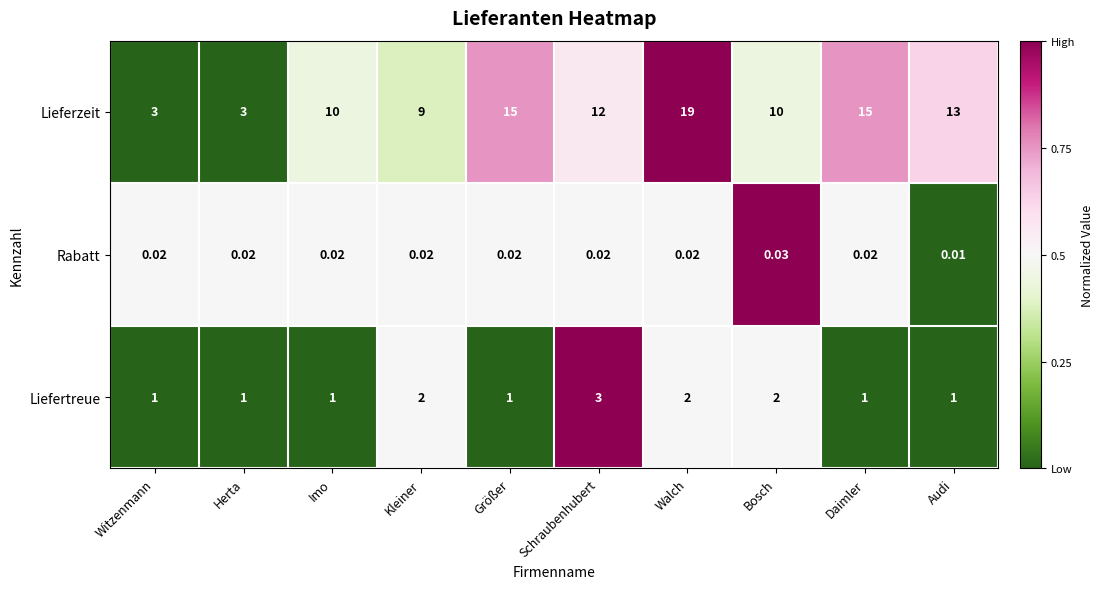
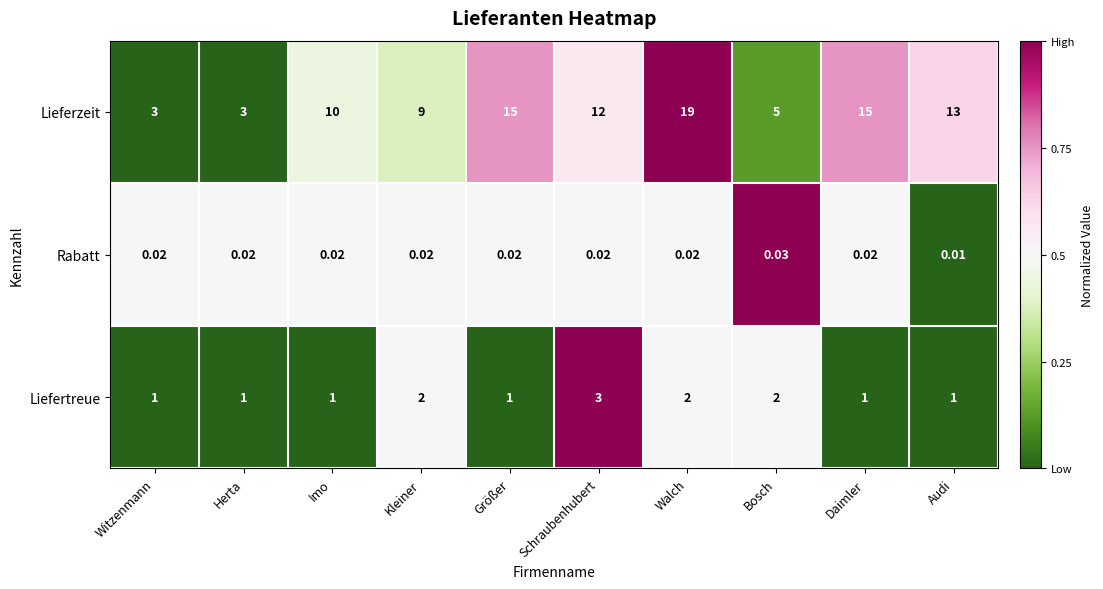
  {
    "Lieferzeit": {
      "Witzenmann": 3,
      "Herta": 3,
      "Imo": 10,
      "Kleiner": 9,
      "Größer": 15,
      "Schraubenhubert": 12,
      "Walch": 19,
-     "Bosch": 10,
+     "Bosch": 5,
      "Daimler": 15,
      "Audi": 13
    },
    "Rabatt": {
      "Witzenmann": 0.02,
      "Herta": 0.02,
      "Imo": 0.02,
      "Kleiner": 0.02,
      "Größer": 0.02,
      "Schraubenhubert": 0.02,
      "Walch": 0.02,
      "Bosch": 0.03,
      "Daimler": 0.02,
      "Audi": 0.01
    },
    "Liefertreue": {
      "Witzenmann": 1,
      "Herta": 1,
      "Imo": 1,
      "Kleiner": 2,
      "Größer": 1,
      "Schraubenhubert": 3,
      "Walch": 2,
      "Bosch": 2,
      "Daimler": 1,
      "Audi": 1
    }
  }
